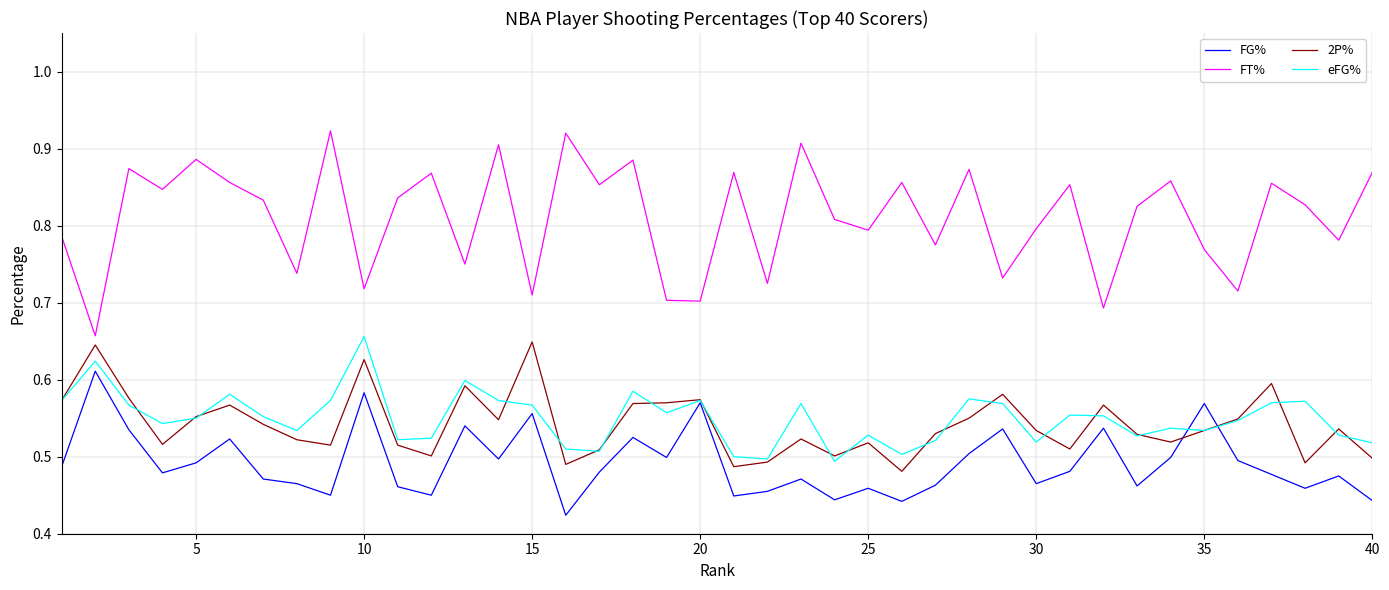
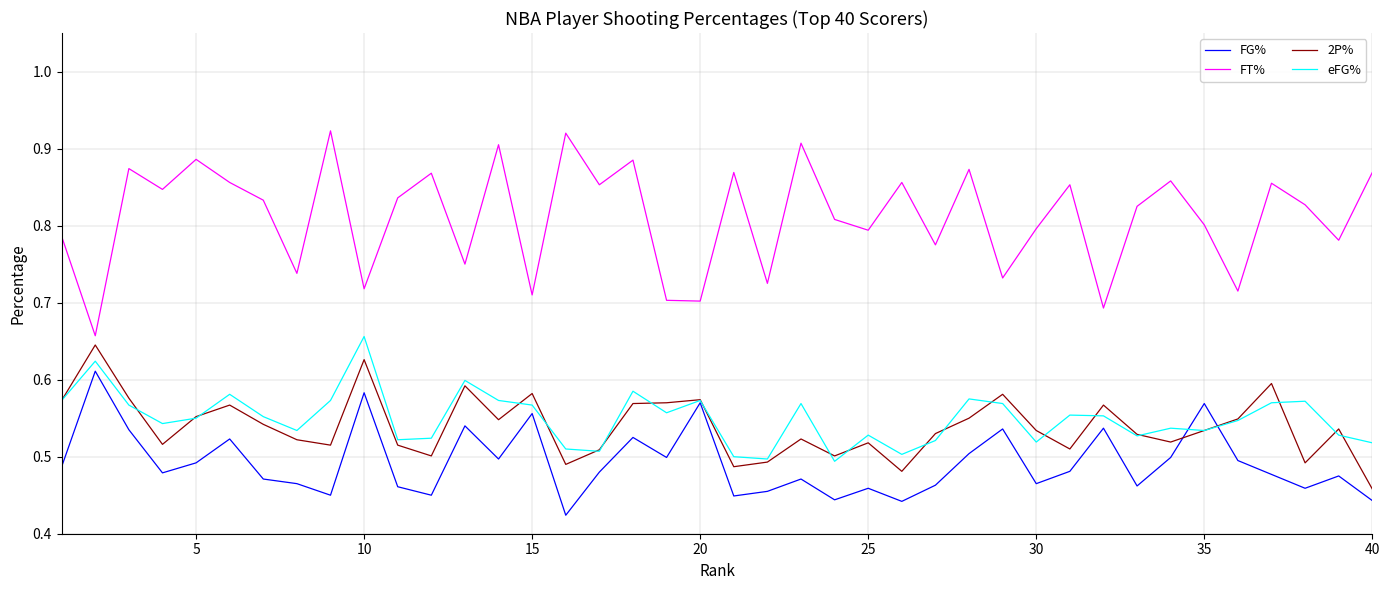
  {
    "FG%": {
      "5": 0.49,
      "10": 0.58,
      "15": 0.56,
      "25": 0.46,
      "30": 0.47,
      "35": 0.57,
      "40": 0.44
    },
    "FT%": {
      "5": 0.89,
      "10": 0.72,
      "15": 0.71,
      "20": 0.70,
      "25": 0.79,
      "30": 0.80,
-     "35": 0.77,
+     "35": 0.80,
      "40": 0.87
    },
    "2P%": {
      "10": 0.63,
-     "15": 0.65,
+     "15": 0.58,
      "25": 0.52,
      "30": 0.53,
-     "40": 0.50
+     "40": 0.46
    },
    "eFG%": {
      "10": 0.66,
      "15": 0.57,
      "25": 0.53,
      "30": 0.52,
      "40": 0.52
    }
  }
